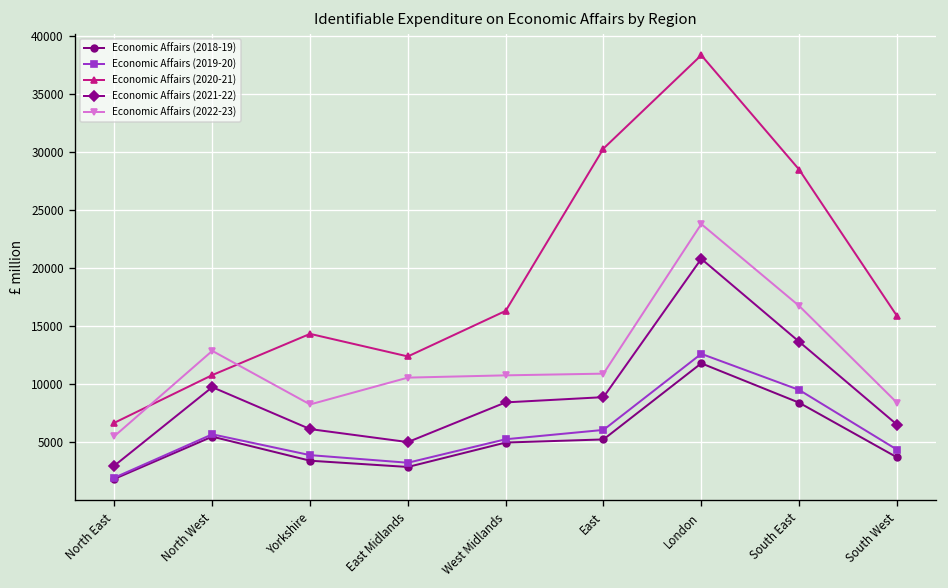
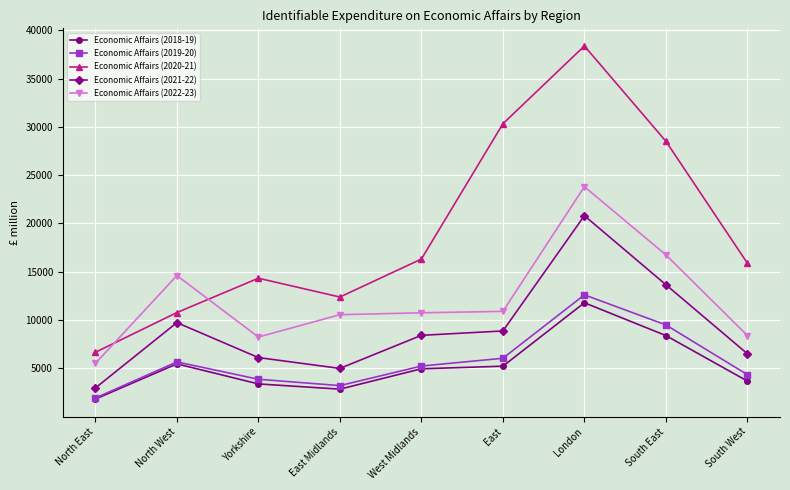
  {
    "Economic Affairs (2019-20)": {
      "Yorkshire": 4000,
      "East Midlands": 3000,
      "West Midlands": 5000,
      "East": 6000,
      "London": 13000,
      "South East": 10000,
      "South West": 4000
    },
    "Economic Affairs (2020-21)": {
      "North East": 7000,
      "North West": 11000,
      "Yorkshire": 14000,
      "East Midlands": 12000,
      "West Midlands": 16000,
      "East": 30000,
      "London": 38000,
      "South East": 29000,
      "South West": 16000
    },
    "Economic Affairs (2022-23)": {
      "North East": 6000,
-     "North West": 13000,
+     "North West": 15000,
      "Yorkshire": 8000,
      "East Midlands": 11000,
      "West Midlands": 11000,
      "East": 11000,
      "London": 24000,
      "South East": 17000,
      "South West": 8000
    }
  }
